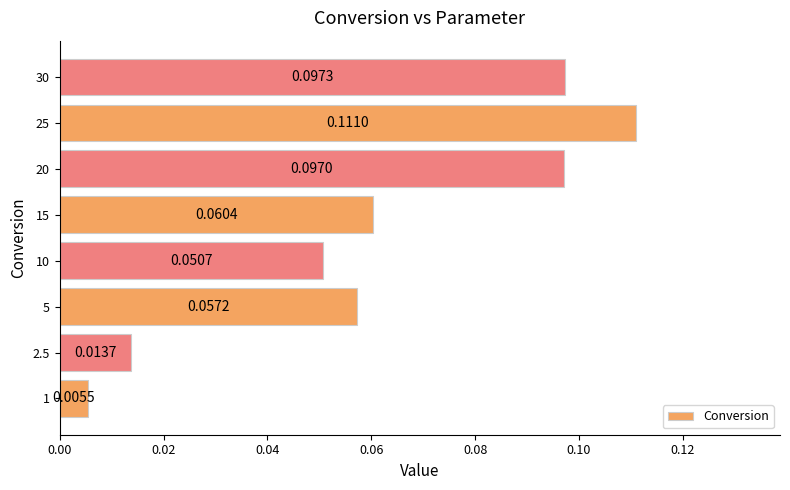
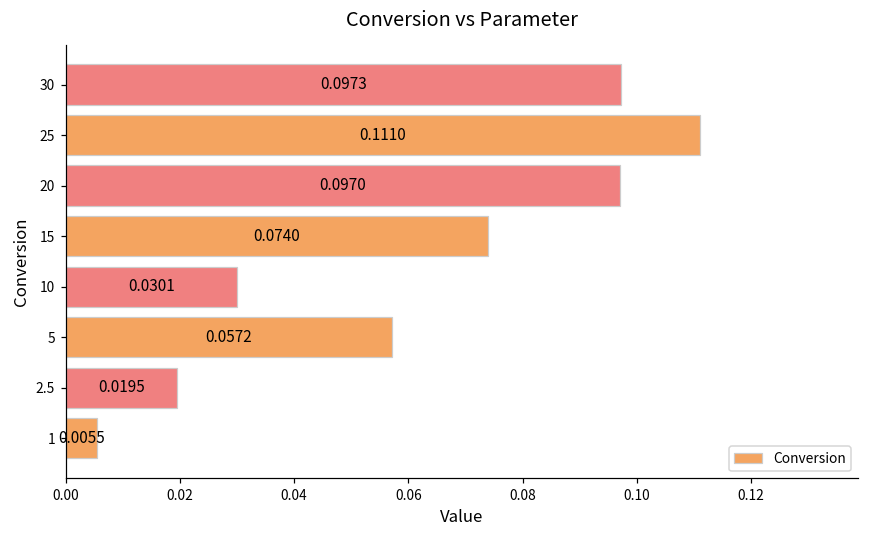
  {
    "30": 0.0973,
    "25": 0.1110,
    "20": 0.0970,
-   "15": 0.0604,
-   "10": 0.0507,
+   "15": 0.0740,
+   "10": 0.0301,
    "5": 0.0572,
-   "2.5": 0.0137,
+   "2.5": 0.0195,
    "1": 0.0055
  }
